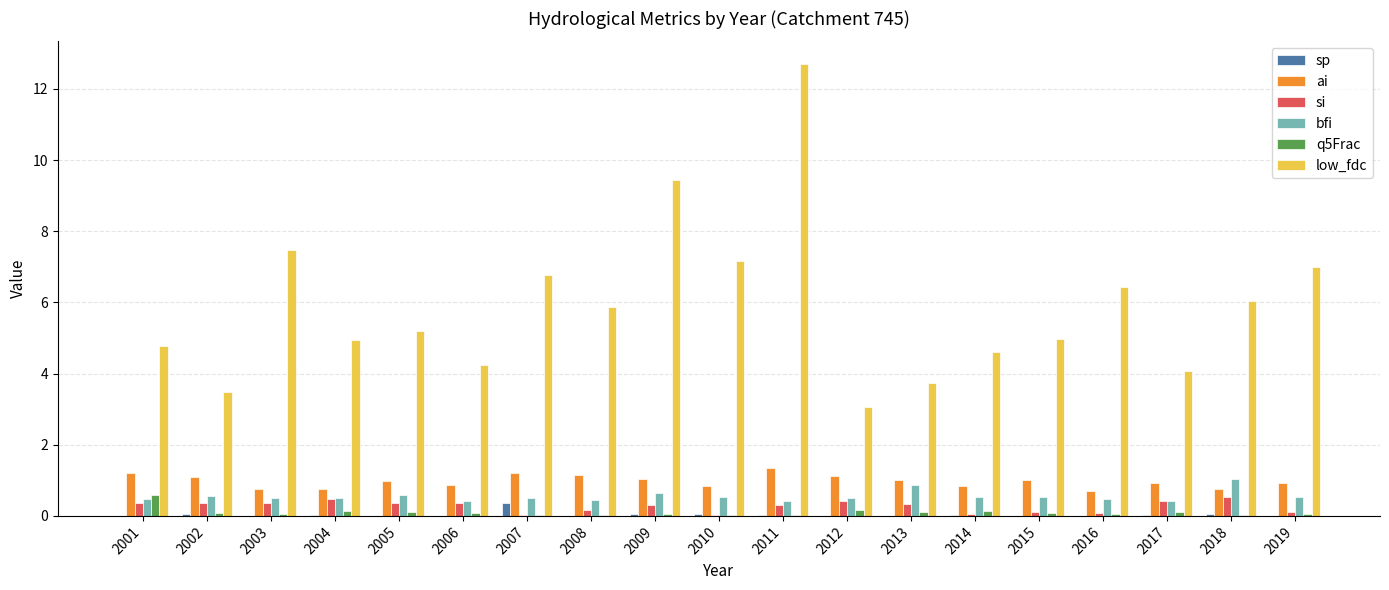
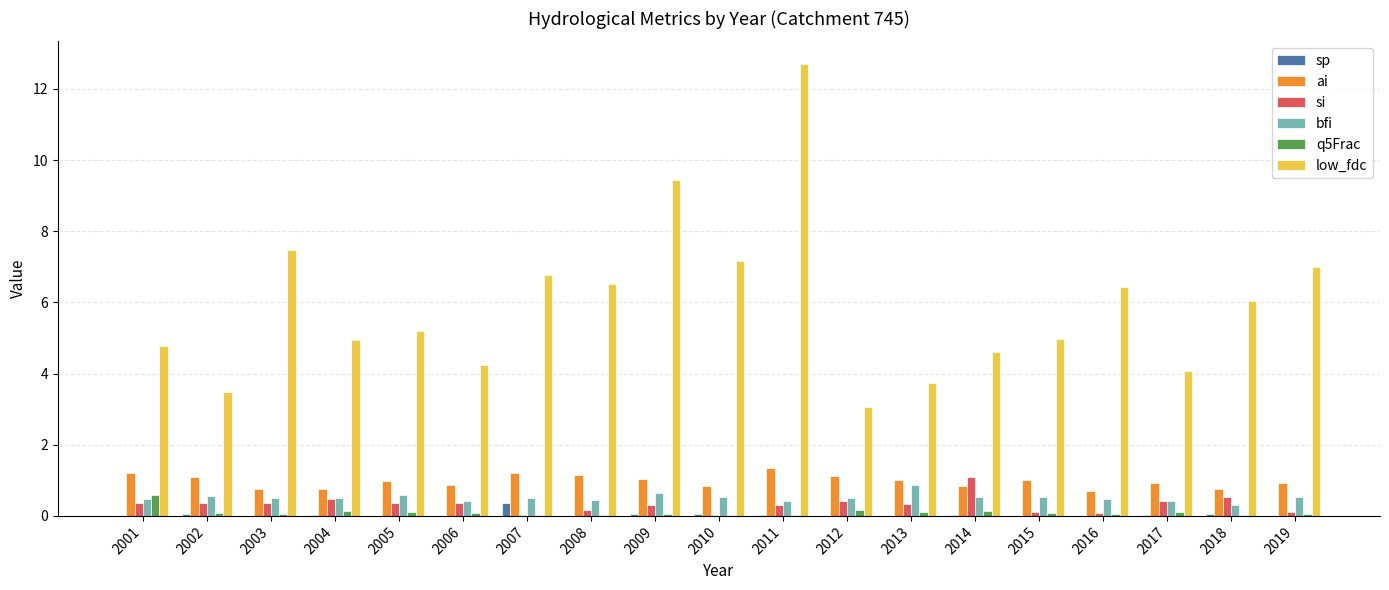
  {
    "sp": {
      "2007": 0.4
    },
    "ai": {
      "2001": 1.2,
      "2002": 1.1,
      "2003": 0.7,
      "2004": 0.8,
      "2005": 1.0,
      "2006": 0.9,
      "2007": 1.2,
      "2008": 1.2,
      "2009": 1.0,
      "2010": 0.8,
      "2011": 1.4,
      "2012": 1.1,
      "2013": 1.0,
      "2014": 0.8,
      "2015": 1.0,
      "2016": 0.7,
      "2017": 0.9,
      "2018": 0.8,
      "2019": 0.9
    },
    "si": {
      "2001": 0.4,
      "2002": 0.4,
      "2003": 0.4,
      "2004": 0.5,
      "2005": 0.4,
      "2006": 0.4,
      "2008": 0.2,
      "2009": 0.3,
      "2011": 0.3,
      "2012": 0.4,
      "2013": 0.3,
-     "2014": 0.1,
+     "2014": 1.1,
      "2015": 0.1,
      "2016": 0.1,
      "2017": 0.4,
      "2018": 0.5,
      "2019": 0.1
    },
    "bfi": {
      "2001": 0.5,
      "2002": 0.5,
      "2003": 0.5,
      "2004": 0.5,
      "2005": 0.6,
      "2006": 0.4,
      "2007": 0.5,
      "2008": 0.4,
      "2009": 0.6,
      "2010": 0.5,
      "2011": 0.4,
      "2012": 0.5,
      "2013": 0.9,
      "2014": 0.5,
      "2015": 0.5,
      "2016": 0.5,
      "2017": 0.4,
-     "2018": 1.0,
+     "2018": 0.3,
      "2019": 0.5
    },
    "q5Frac": {
      "2001": 0.6,
      "2002": 0.1,
      "2004": 0.1,
      "2005": 0.1,
      "2006": 0.1,
      "2012": 0.2,
      "2013": 0.1,
      "2014": 0.1,
      "2015": 0.1,
      "2017": 0.1
    },
    "low_fdc": {
      "2001": 4.8,
      "2002": 3.5,
      "2003": 7.5,
      "2004": 4.9,
      "2005": 5.2,
      "2006": 4.2,
      "2007": 6.8,
-     "2008": 5.9,
+     "2008": 6.5,
      "2009": 9.4,
      "2010": 7.2,
      "2011": 12.7,
      "2012": 3.1,
      "2013": 3.7,
      "2014": 4.6,
      "2015": 5.0,
      "2016": 6.4,
      "2017": 4.1,
      "2018": 6.0,
      "2019": 7.0
    }
  }
